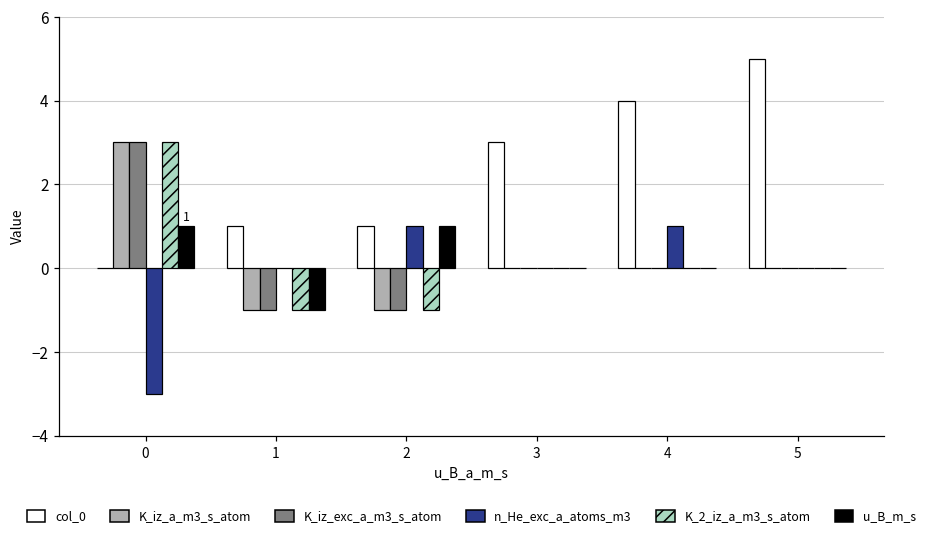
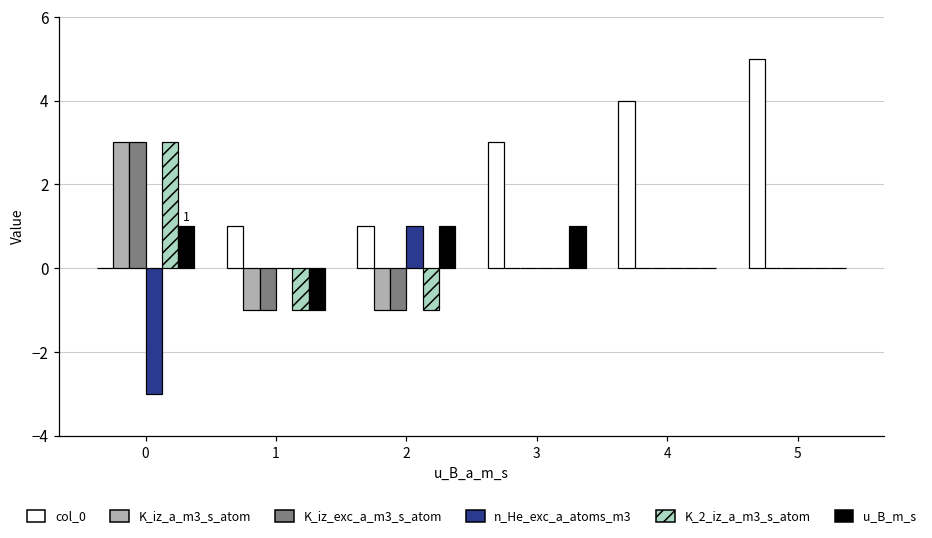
  {
    "col_0": {
      "0": 0,
      "1": 1,
      "2": 1,
      "3": 3,
      "4": 4,
      "5": 5
    },
    "K_iz_exc_a_m3_s_atom": {
      "0": 3,
      "1": -1,
      "2": -1,
      "3": 0,
      "4": 0,
      "5": 0
    },
    "n_He_exc_a_atoms_m3": {
      "0": -3,
      "1": 0,
      "2": 1,
      "3": 0,
-     "4": 1,
+     "4": 0,
      "5": 0
    },
    "u_B_m_s": {
      "1": -1,
      "2": 1,
-     "3": 0,
+     "3": 1,
      "4": 0,
      "5": 0
    }
  }
